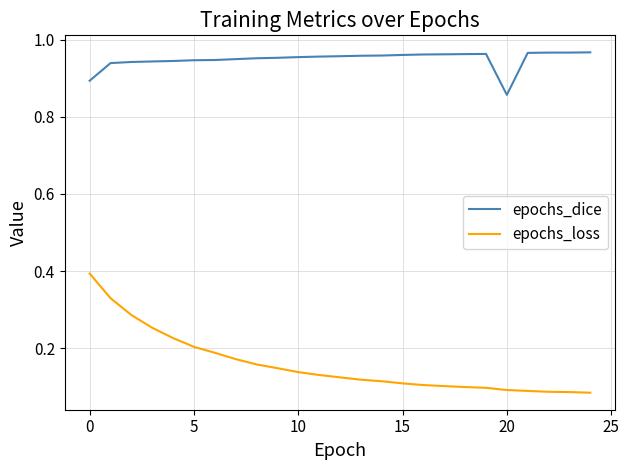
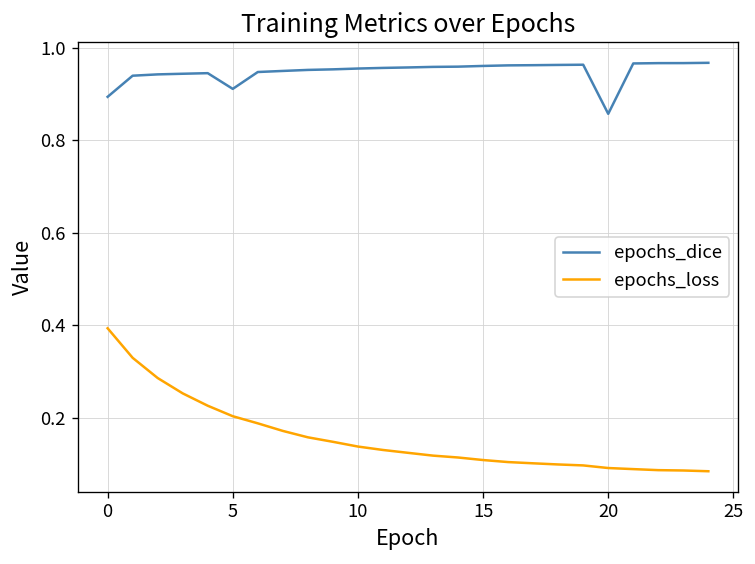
  {
    "epochs_dice": {
      "0": 0.89,
-     "5": 0.95,
+     "5": 0.91,
      "10": 0.95,
      "15": 0.96,
      "20": 0.86
    },
    "epochs_loss": {
      "0": 0.39,
      "5": 0.20,
      "10": 0.14,
      "15": 0.11,
      "20": 0.09
    }
  }
